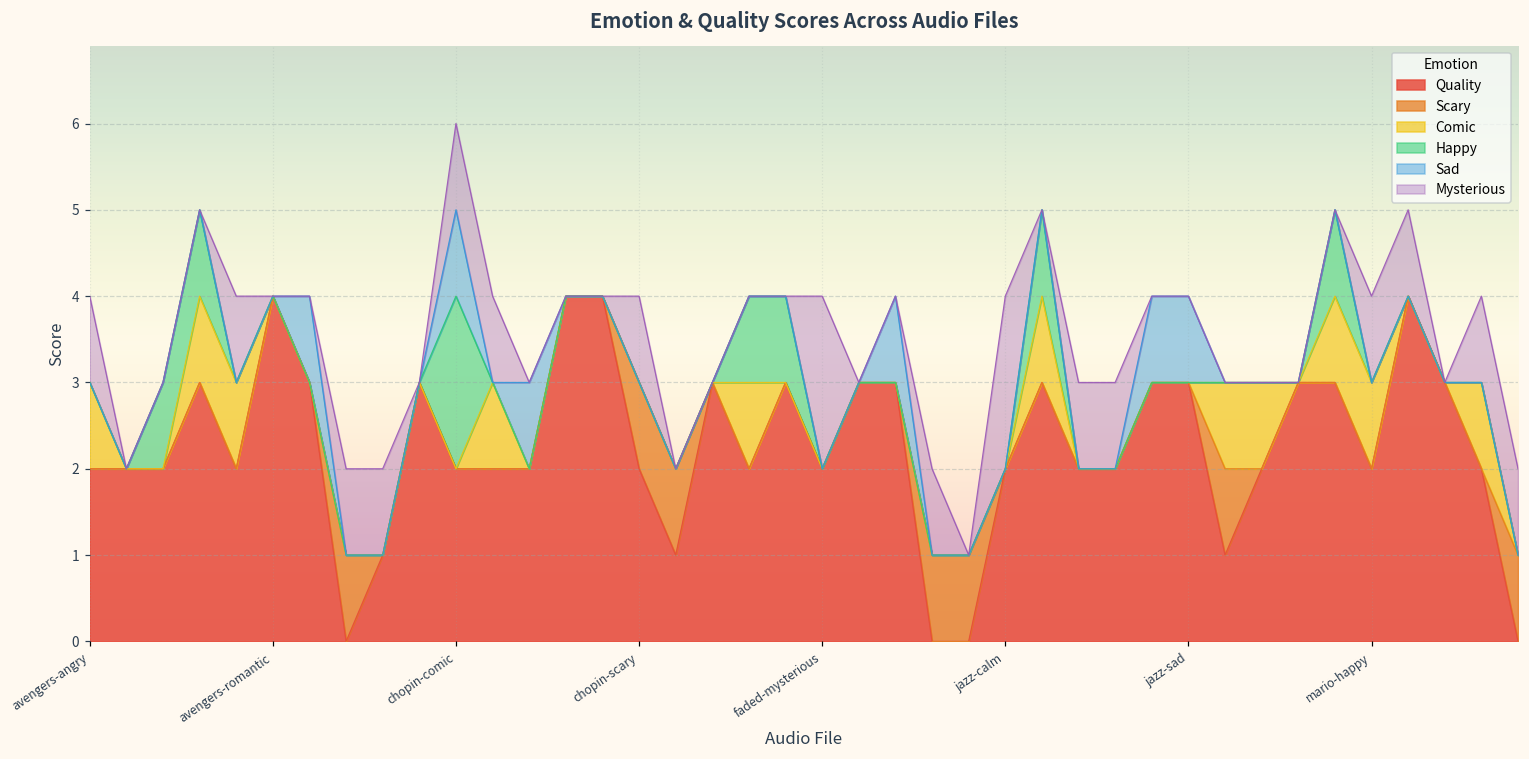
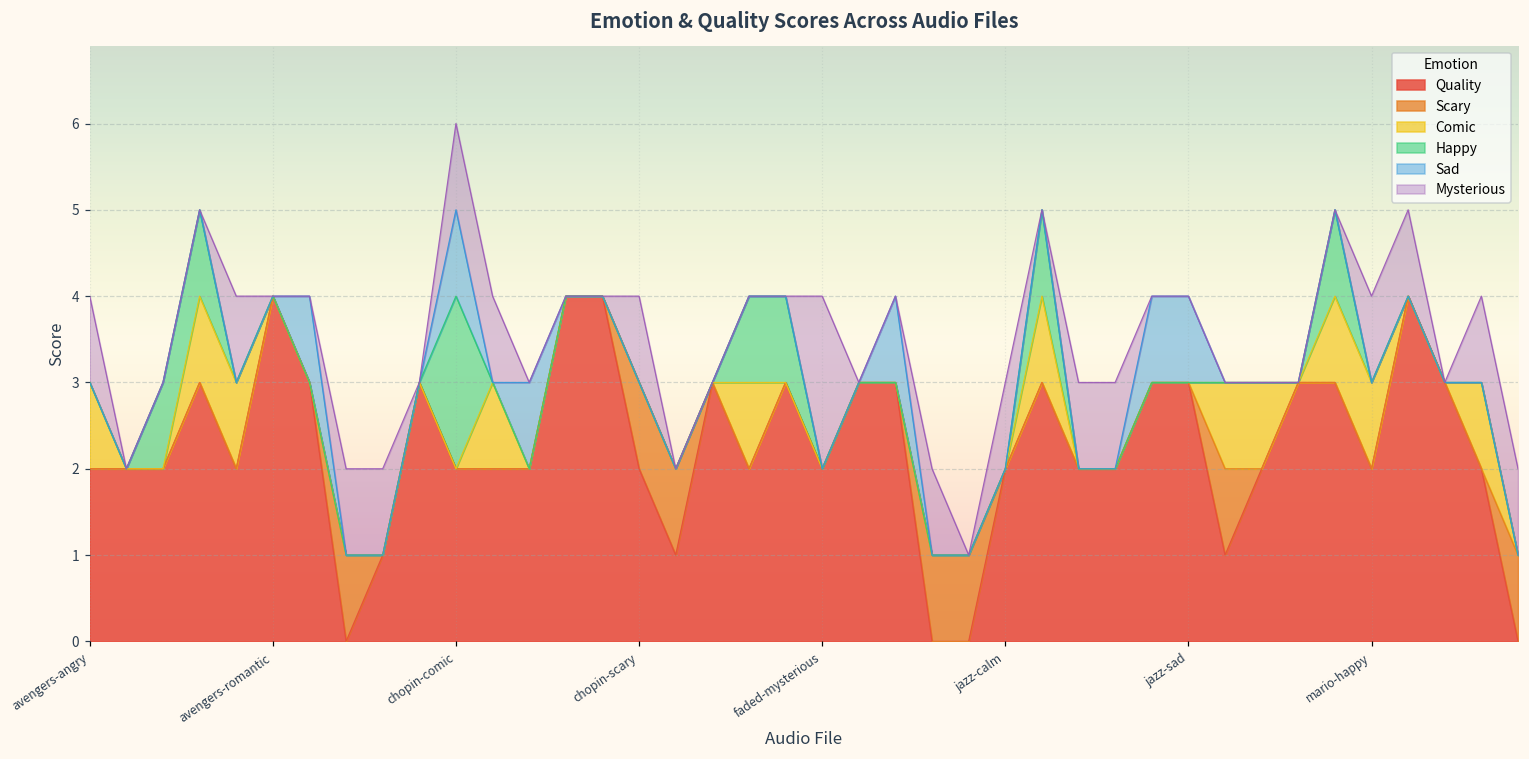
  {
    "Happy": {
      "chopin-comic": 2
    },
    "Sad": {
      "chopin-comic": 1
    },
    "Mysterious": {
      "avengers-angry": 1,
      "chopin-comic": 1,
      "chopin-scary": 1,
      "faded-mysterious": 2,
-     "jazz-calm": 2,
+     "jazz-calm": 1,
      "mario-happy": 1
    }
  }
